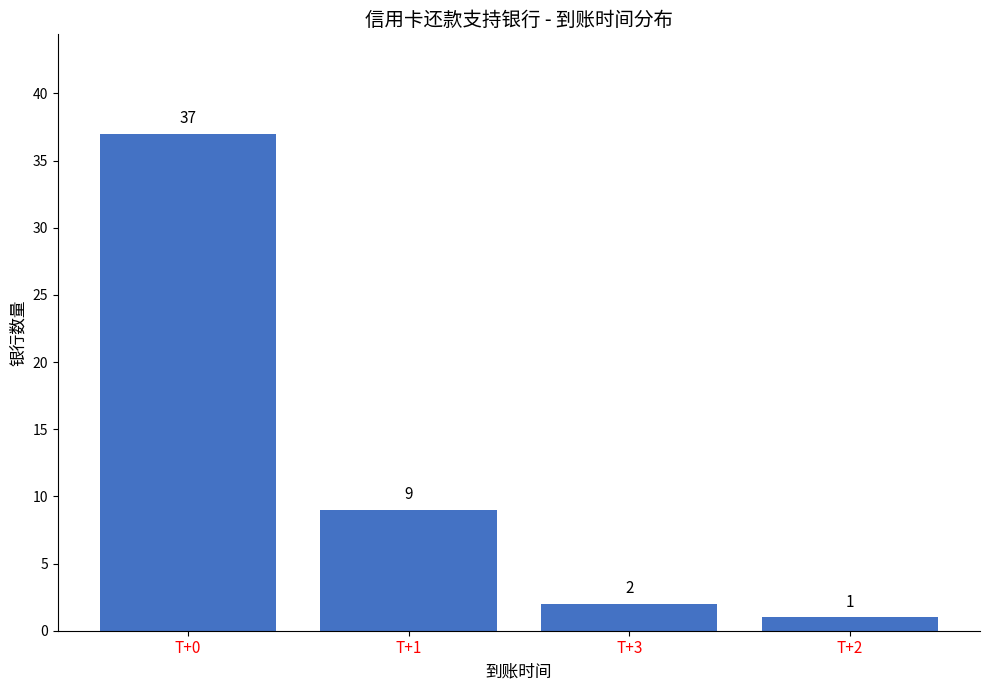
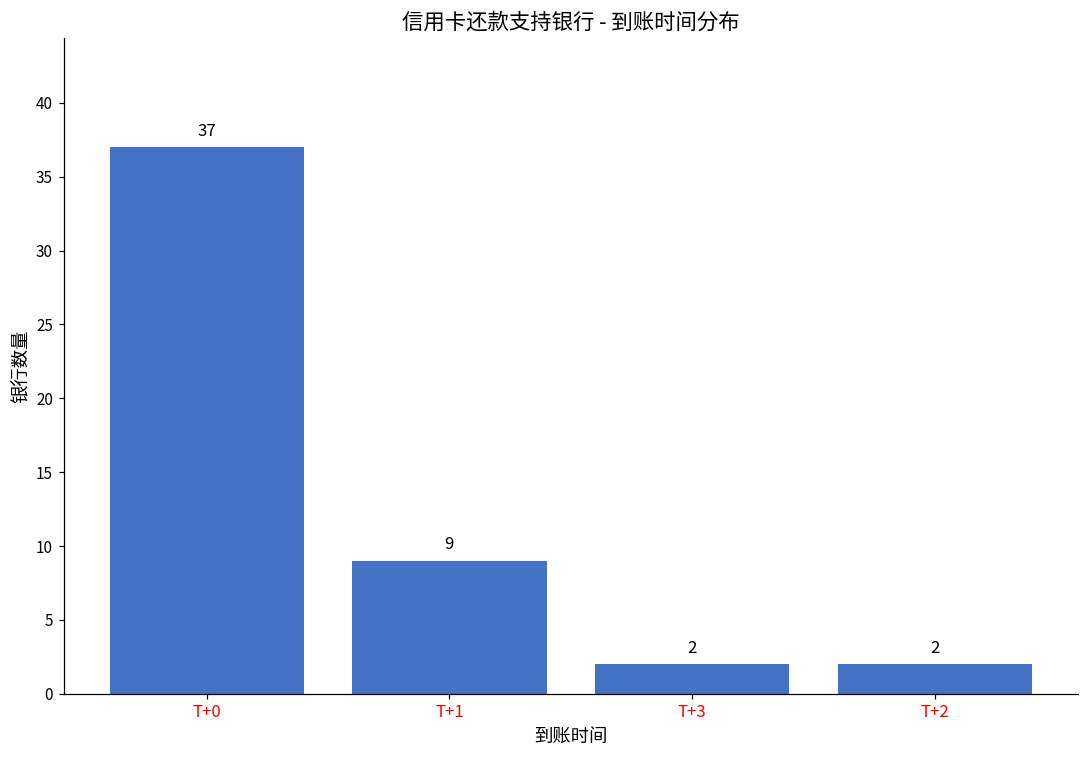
  {
    "T+0": 37,
    "T+1": 9,
    "T+3": 2,
-   "T+2": 1
+   "T+2": 2
  }
